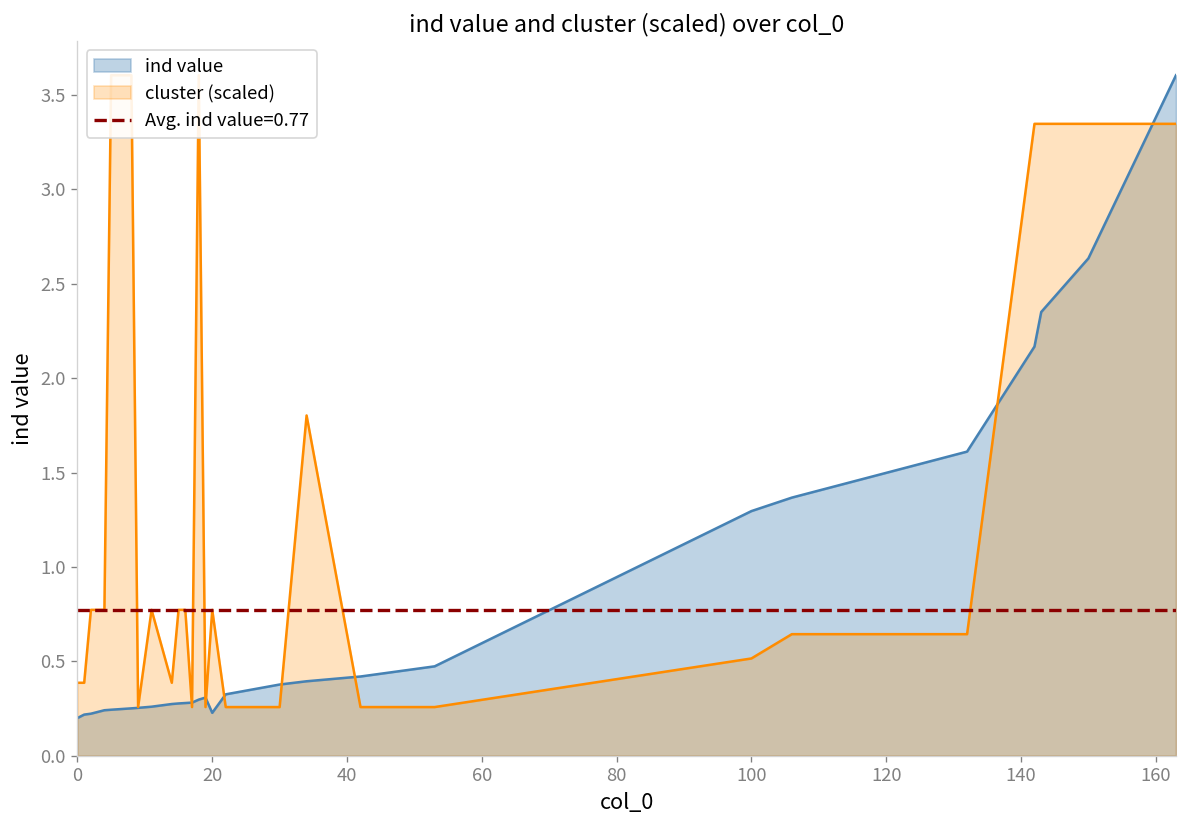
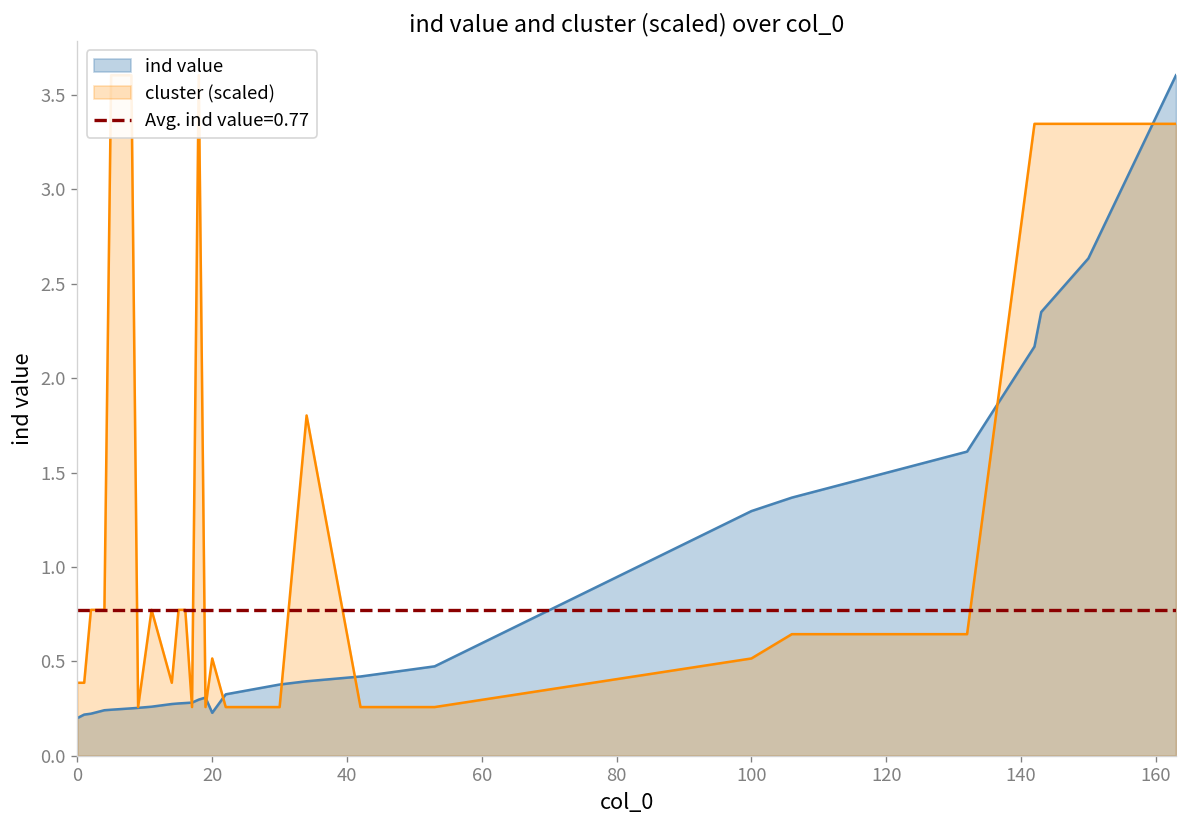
  {
    "ind value": {
      "0": 0.20,
      "20": 0.23,
      "100": 1.30
    },
    "cluster (scaled)": {
      "0": 0.39,
-     "20": 0.77,
+     "20": 0.51,
      "100": 0.51
    }
  }
